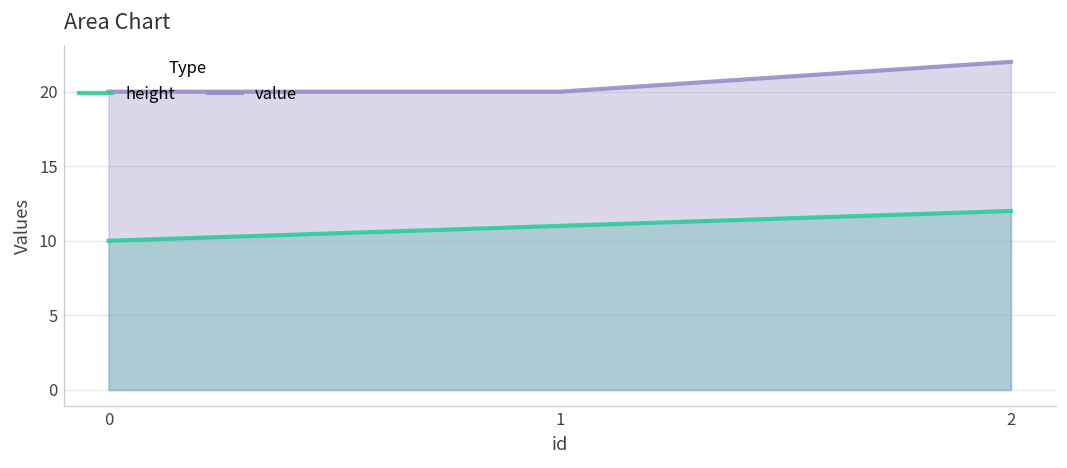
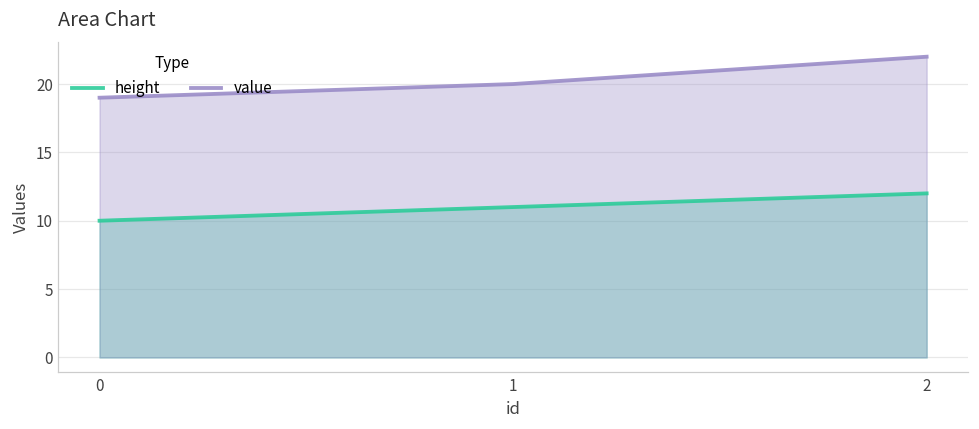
  {
    "height": {
      "0": 10,
      "1": 11,
      "2": 12
    },
    "value": {
-     "0": 20,
+     "0": 19,
      "1": 20,
      "2": 22
    }
  }
